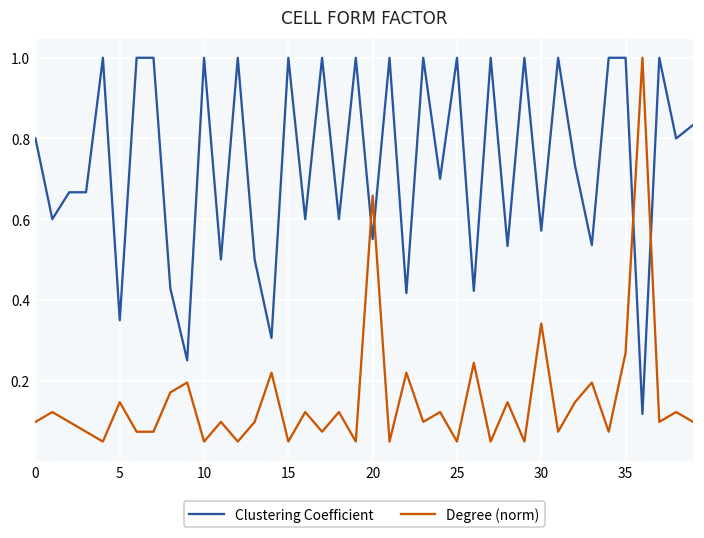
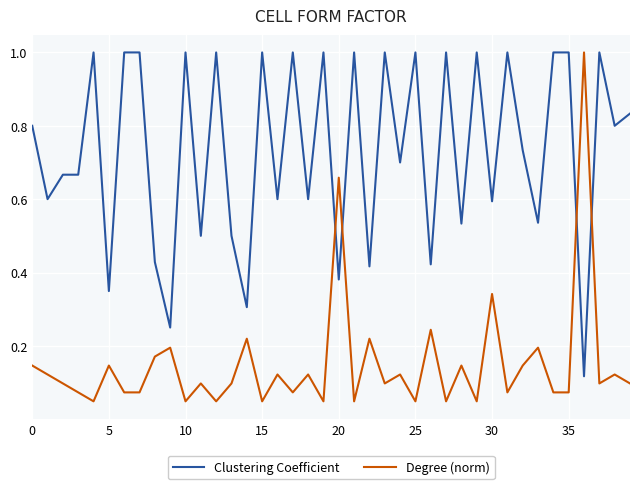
  {
    "Clustering Coefficient": {
      "0": 0.80,
      "5": 0.35,
      "10": 1.00,
      "15": 1.00,
-     "20": 0.55,
+     "20": 0.38,
      "25": 1.00,
-     "30": 0.57,
+     "30": 0.59,
      "35": 1.00
    },
    "Degree (norm)": {
-     "0": 0.10,
+     "0": 0.15,
      "5": 0.15,
      "10": 0.05,
      "15": 0.05,
      "20": 0.66,
      "25": 0.05,
      "30": 0.34,
-     "35": 0.27
+     "35": 0.07
    }
  }
